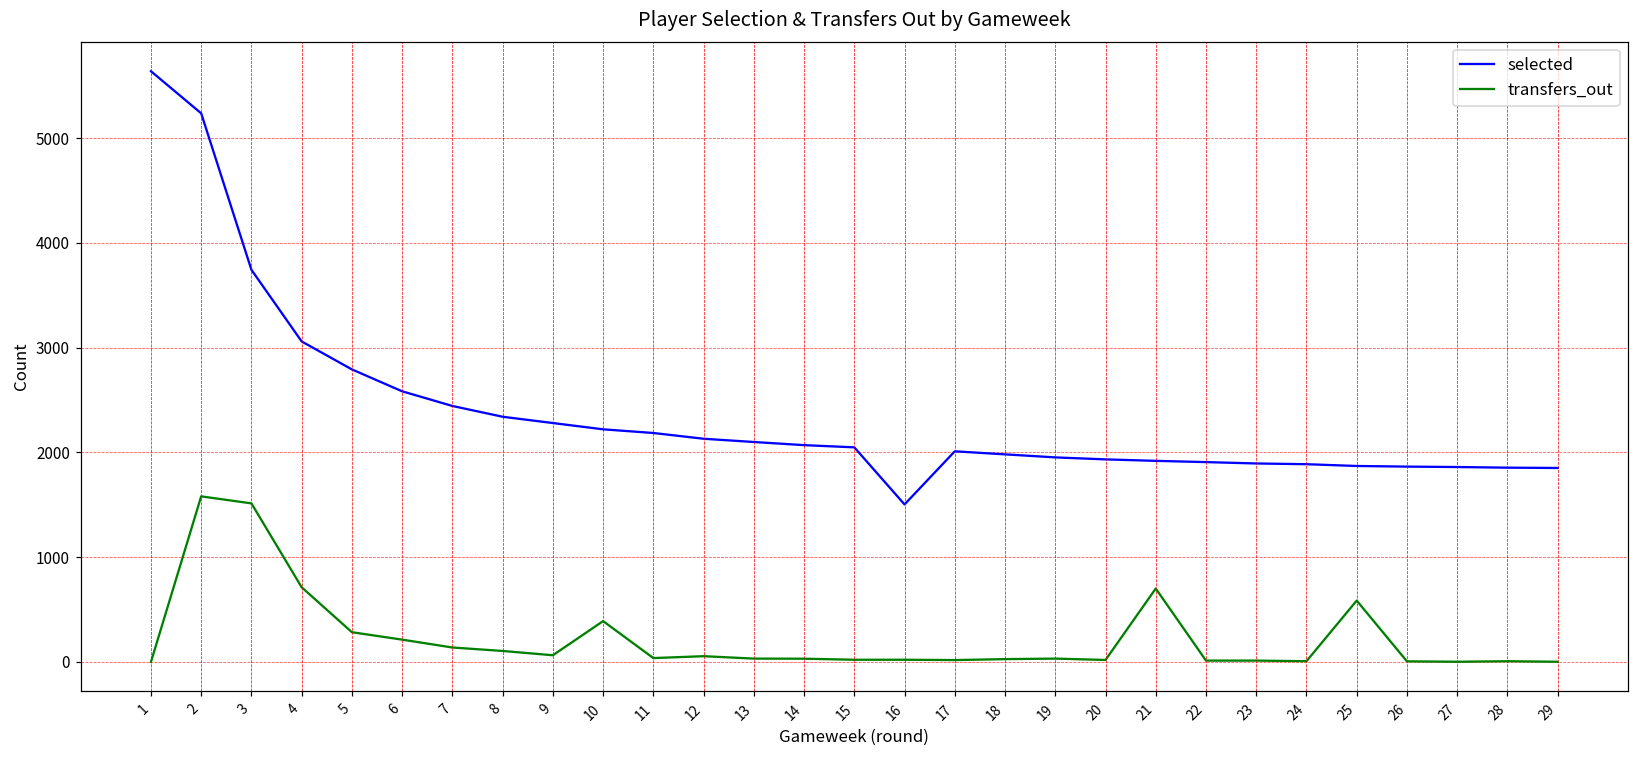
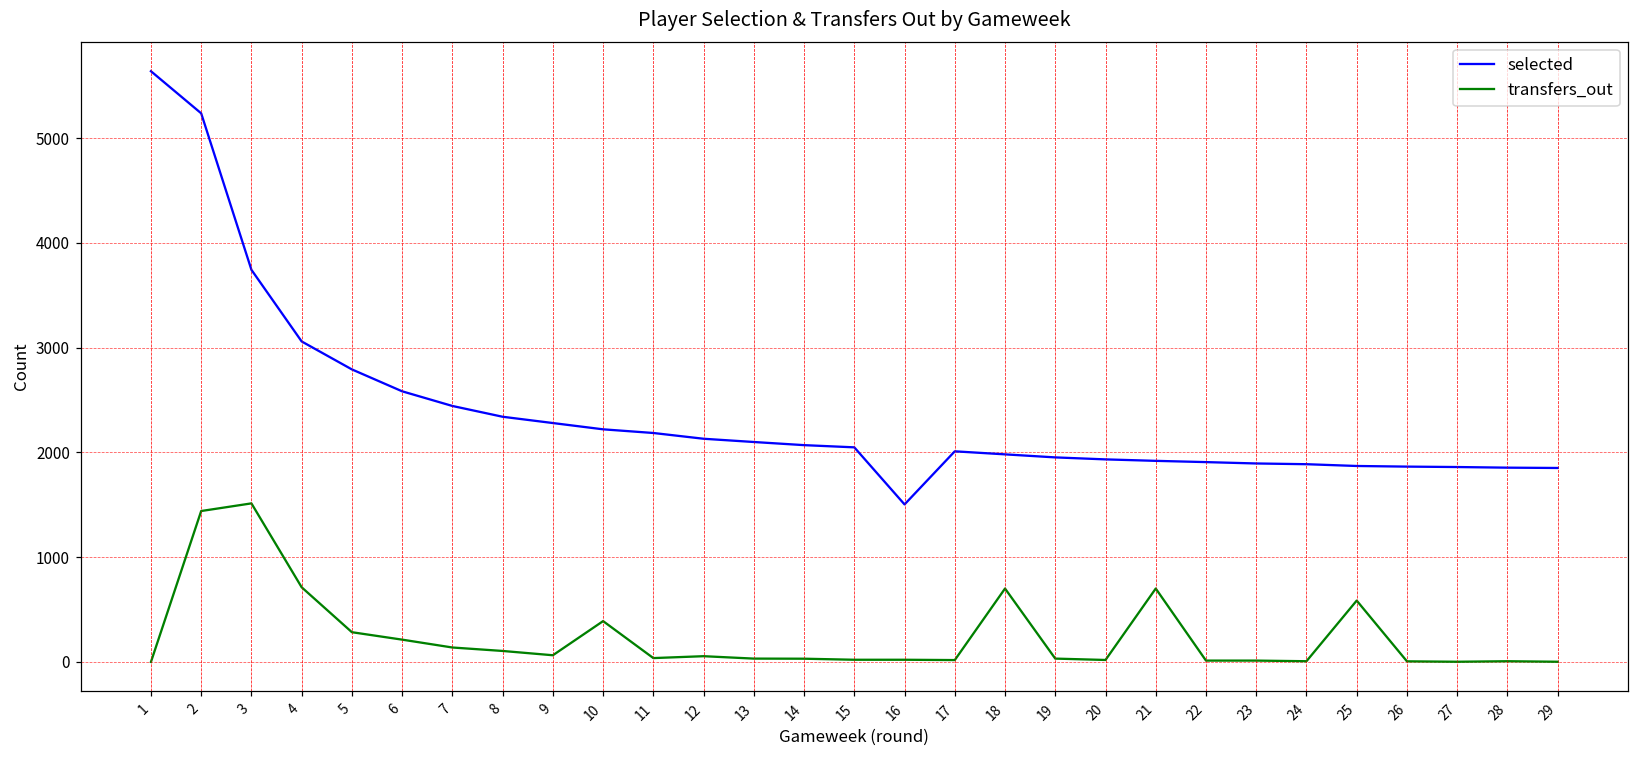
  {
    "selected": {
      "1": 5600,
      "2": 5200,
      "3": 3700,
      "4": 3100,
      "5": 2800,
      "6": 2600,
      "7": 2400,
      "8": 2300,
      "9": 2300,
      "10": 2200,
      "11": 2200,
      "12": 2100,
      "13": 2100,
      "14": 2100,
      "15": 2000,
      "16": 1500,
      "17": 2000,
      "18": 2000,
      "19": 2000,
      "20": 1900,
      "21": 1900,
      "22": 1900,
      "23": 1900,
      "24": 1900,
      "25": 1900,
      "26": 1900,
      "27": 1900,
      "28": 1900,
      "29": 1900
    },
    "transfers_out": {
      "1": 0,
-     "2": 1600,
+     "2": 1400,
      "3": 1500,
      "4": 700,
      "5": 300,
      "6": 200,
      "7": 100,
      "8": 100,
      "9": 100,
      "10": 400,
      "11": 0,
      "12": 100,
      "13": 0,
      "14": 0,
      "15": 0,
      "16": 0,
      "17": 0,
-     "18": 0,
+     "18": 700,
      "19": 0,
      "20": 0,
      "21": 700,
      "22": 0,
      "23": 0,
      "24": 0,
      "25": 600,
      "26": 0,
      "27": 0,
      "28": 0,
      "29": 0
    }
  }
